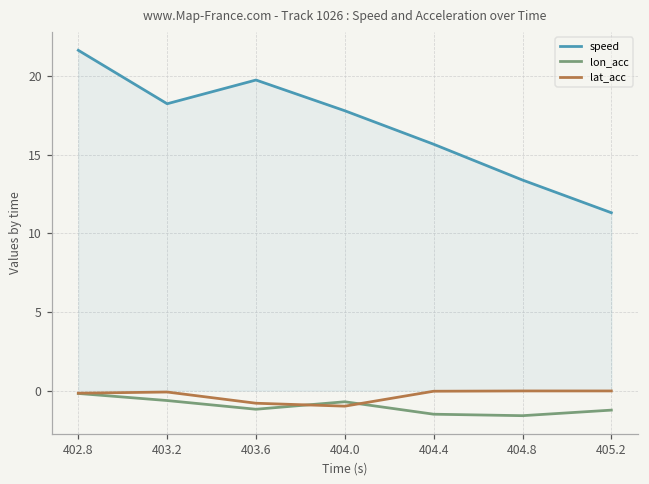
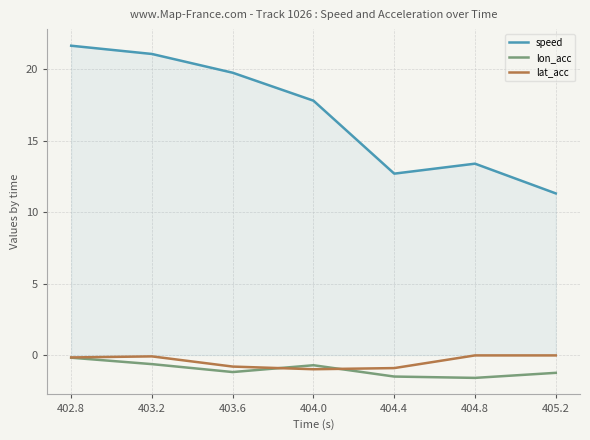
  {
    "speed": {
      "402.8": 21.7,
-     "403.2": 18.3,
+     "403.2": 21.1,
      "403.6": 19.8,
      "404.0": 17.8,
-     "404.4": 15.7,
+     "404.4": 12.7,
      "404.8": 13.4,
      "405.2": 11.3
    },
    "lon_acc": {
      "403.2": -0.6,
      "403.6": -1.2,
      "404.0": -0.7,
      "404.4": -1.5,
      "404.8": -1.6,
      "405.2": -1.2
    },
    "lat_acc": {
      "403.2": -0.1,
      "403.6": -0.8,
      "404.0": -1.0,
-     "404.4": 0.0,
+     "404.4": -0.9,
      "404.8": 0.0,
      "405.2": 0.0
    }
  }
